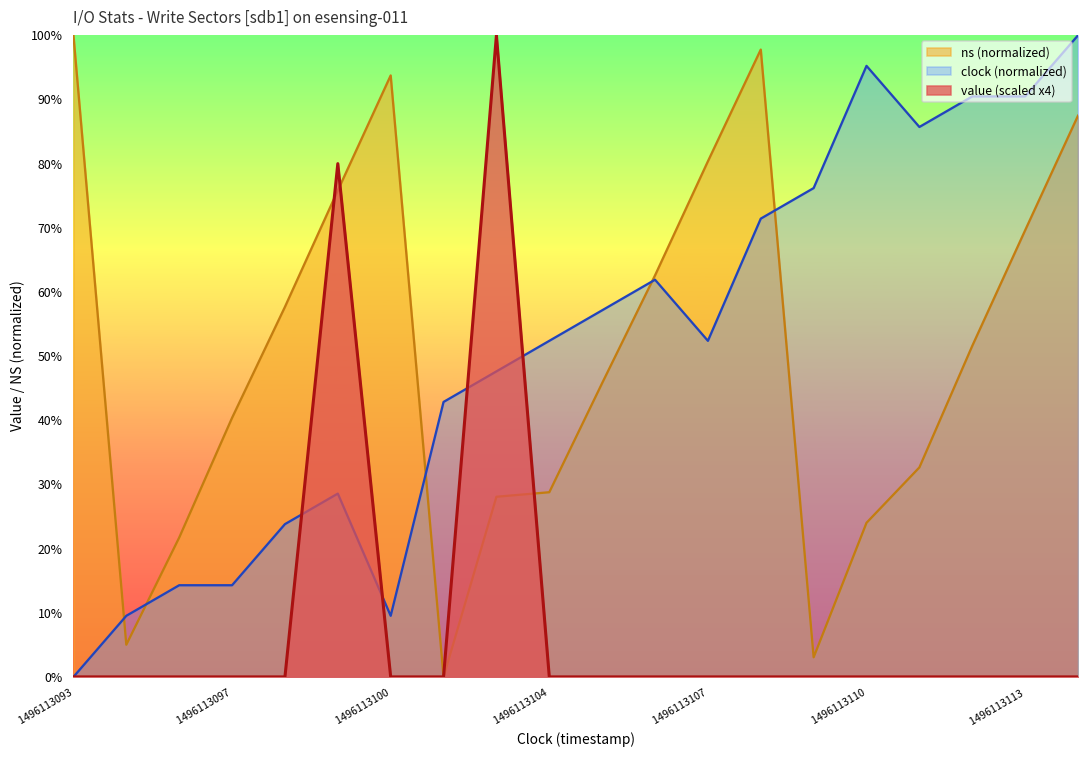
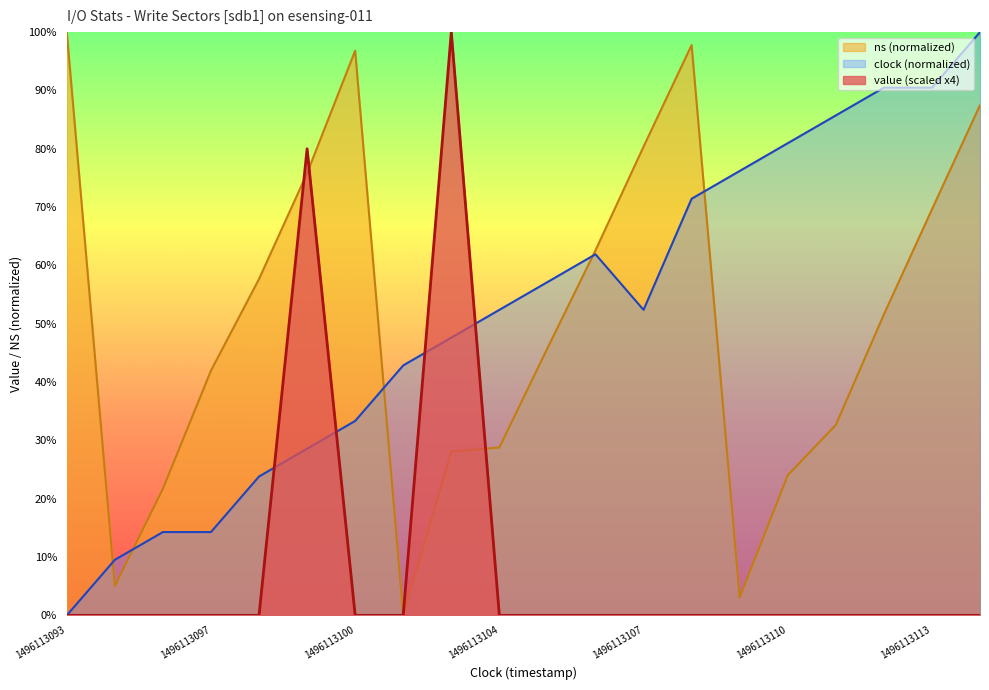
  {
    "ns (normalized)": {
      "1496113093": "100%",
-     "1496113097": "40%",
-     "1496113100": "94%",
+     "1496113097": "42%",
+     "1496113100": "97%",
      "1496113104": "29%",
      "1496113107": "80%",
      "1496113110": "24%",
      "1496113113": "70%"
    },
    "clock (normalized)": {
      "1496113097": "14%",
-     "1496113100": "10%",
+     "1496113100": "33%",
      "1496113104": "52%",
      "1496113107": "52%",
-     "1496113110": "95%"
+     "1496113110": "81%"
    },
    "value (scaled x4)": {
      "1496113097": "0%",
      "1496113100": "0%",
      "1496113104": "0%",
      "1496113107": "0%",
      "1496113110": "0%",
      "1496113113": "0%"
    }
  }
